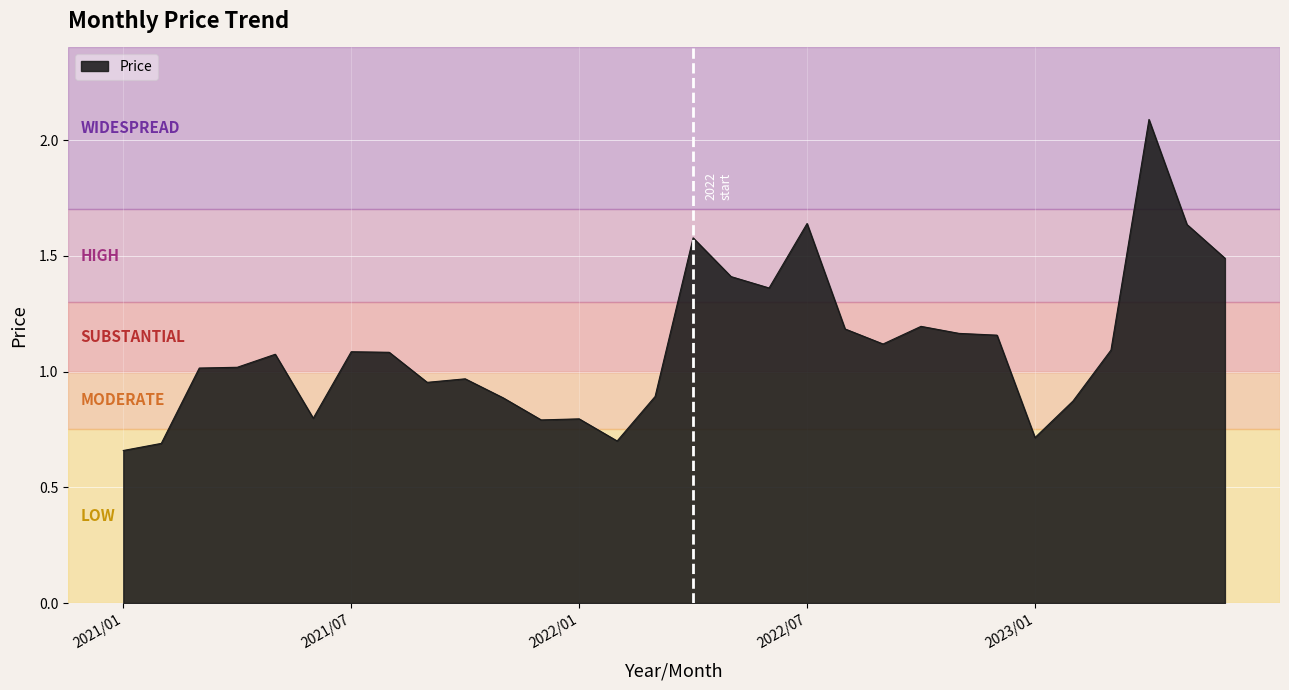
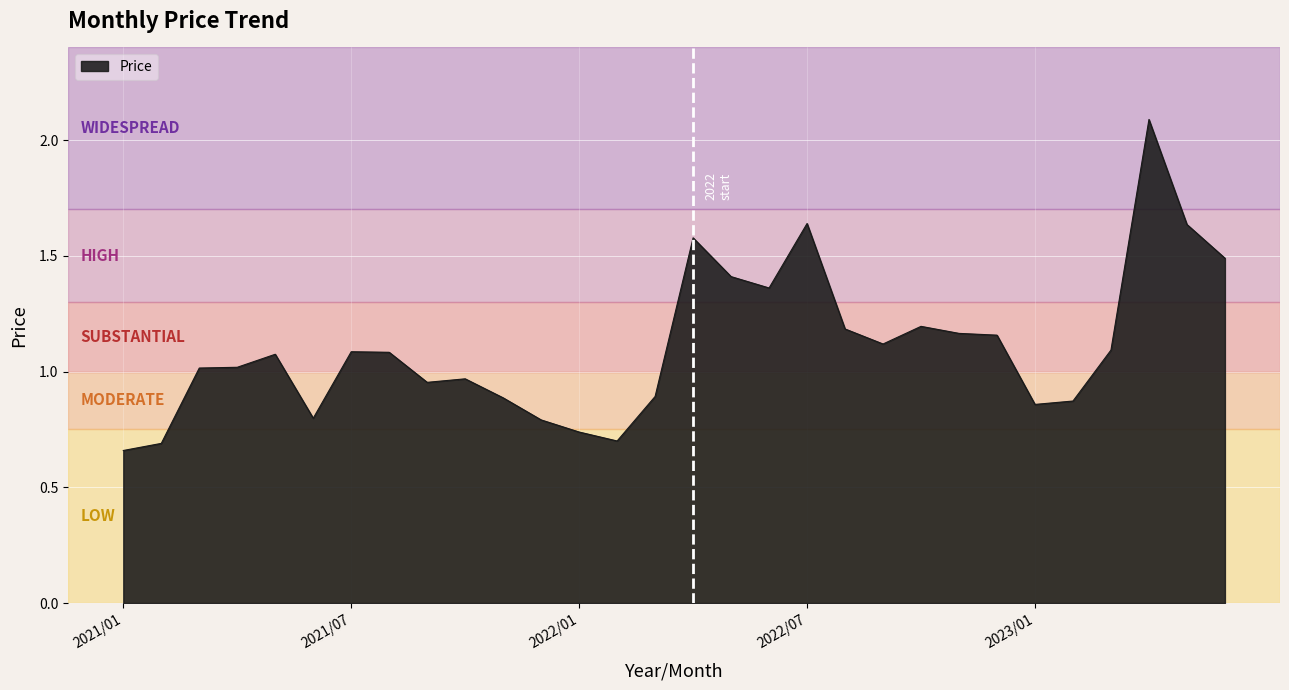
  {
    "2021/01": 0.66,
    "2021/07": 1.09,
-   "2022/01": 0.80,
+   "2022/01": 0.74,
    "2022/07": 1.64,
-   "2023/01": 0.71
+   "2023/01": 0.86
  }
